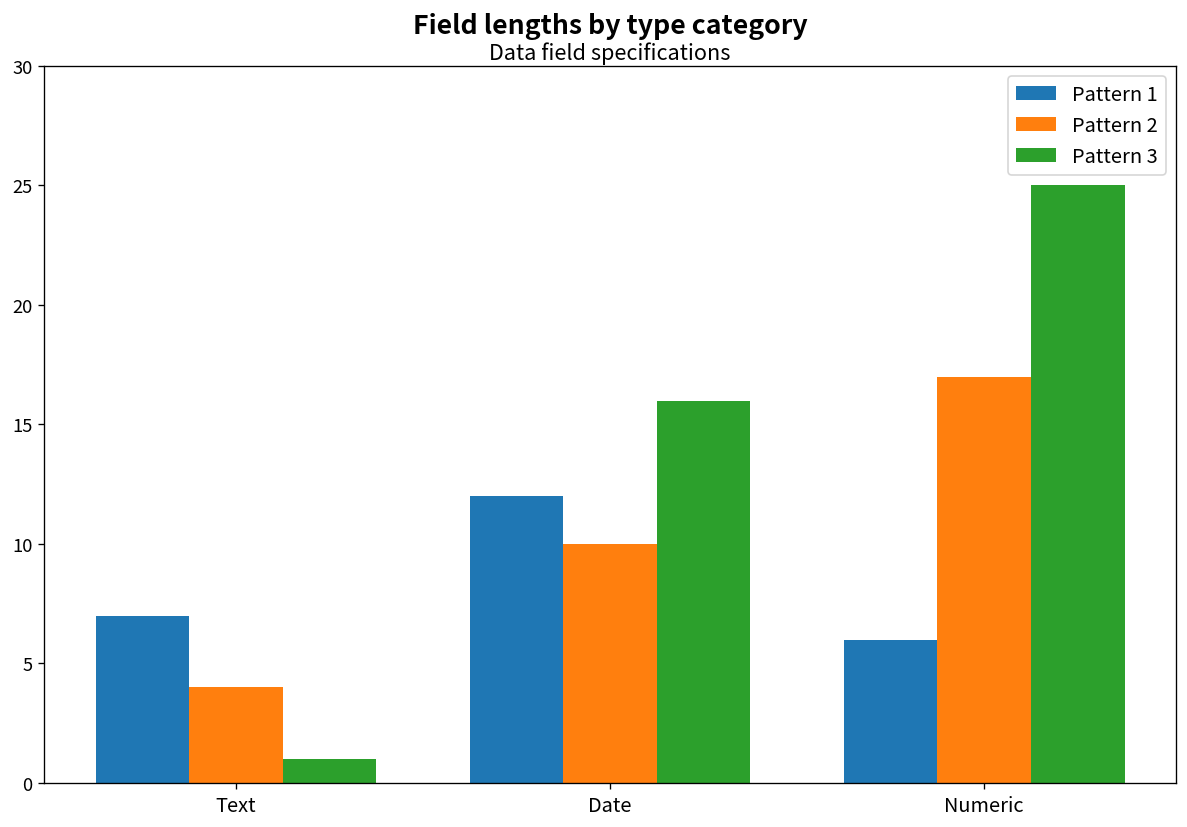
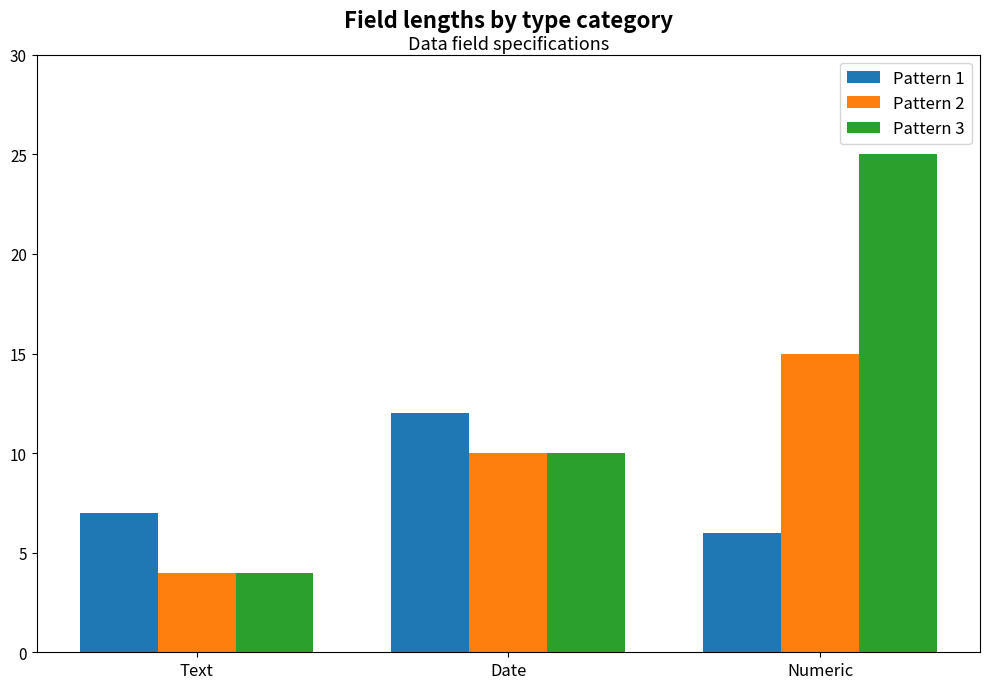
  {
    "Pattern 1": {
      "Text": 7,
      "Date": 12,
      "Numeric": 6
    },
    "Pattern 2": {
      "Text": 4,
      "Date": 10,
-     "Numeric": 17
+     "Numeric": 15
    },
    "Pattern 3": {
-     "Text": 1,
-     "Date": 16,
+     "Text": 4,
+     "Date": 10,
      "Numeric": 25
    }
  }
